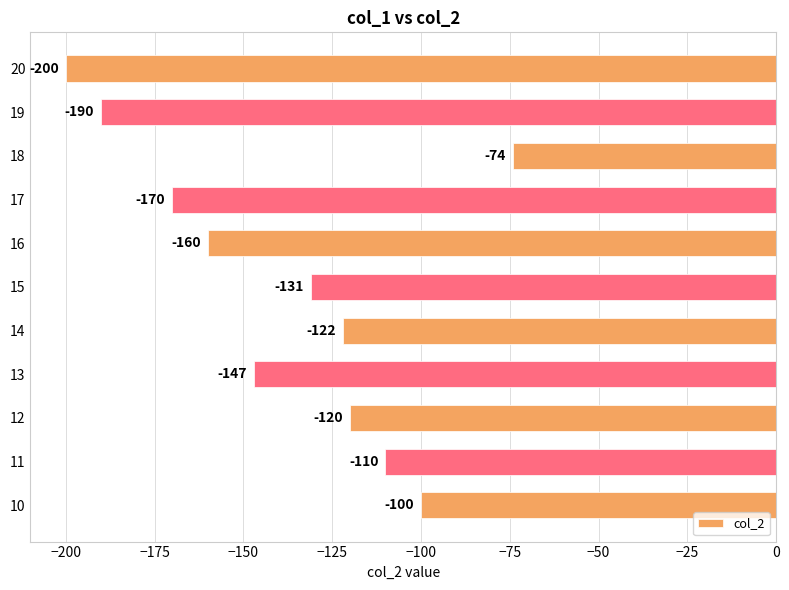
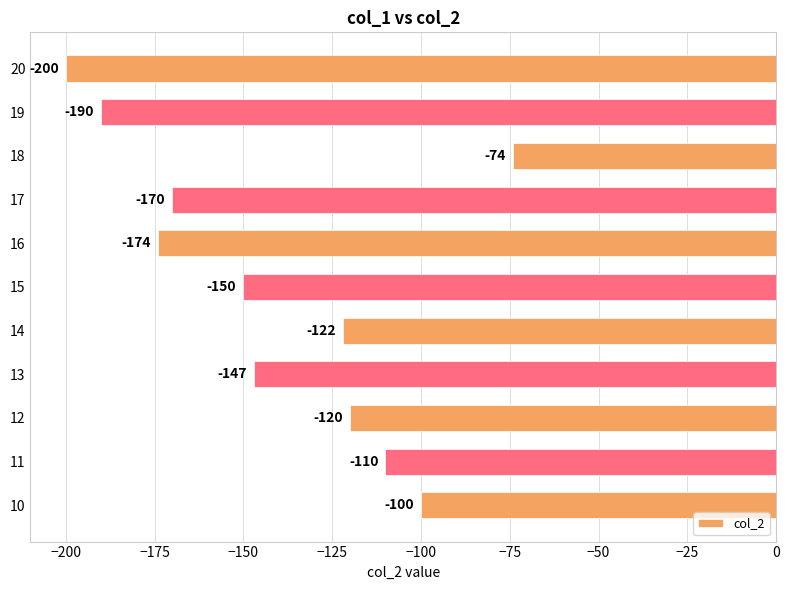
  {
    "20": -200,
    "19": -190,
    "18": -74,
    "17": -170,
-   "16": -160,
-   "15": -131,
+   "16": -174,
+   "15": -150,
    "14": -122,
    "13": -147,
    "12": -120,
    "11": -110,
    "10": -100
  }
